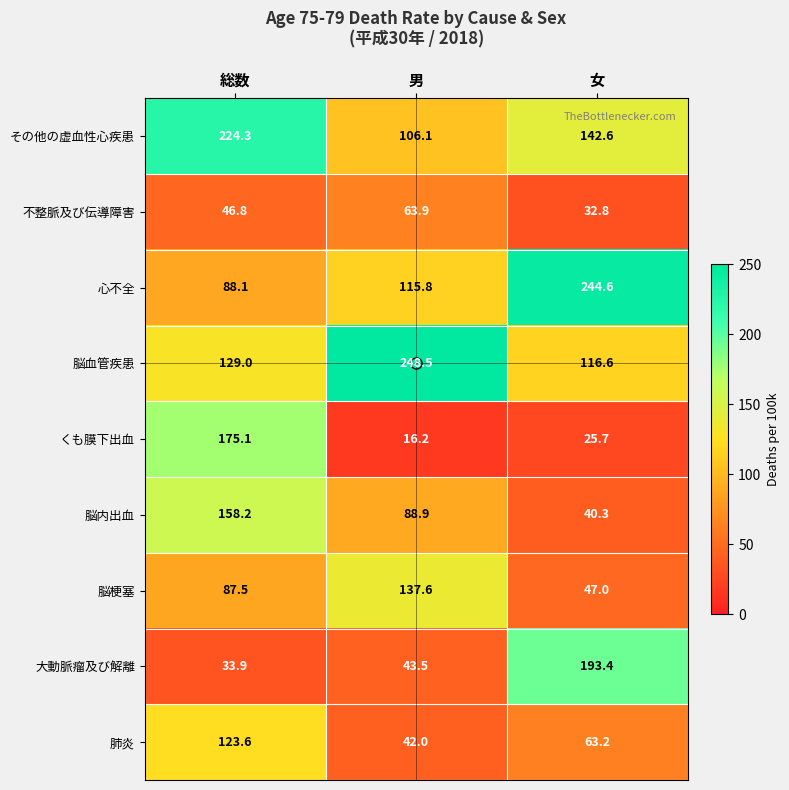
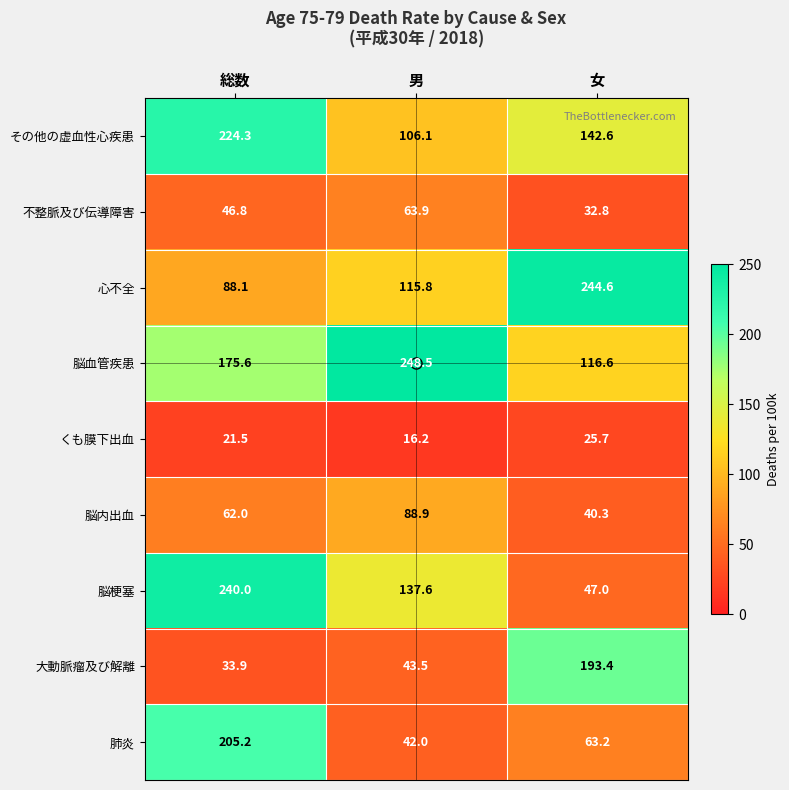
  {
    "その他の虚血性心疾患": {
      "総数": 224.3,
      "男": 106.1
    },
    "不整脈及び伝導障害": {
      "総数": 46.8,
      "男": 63.9,
      "女": 32.8
    },
    "心不全": {
      "総数": 88.1,
      "男": 115.8,
      "女": 244.6
    },
    "脳血管疾患": {
-     "総数": 129.0,
+     "総数": 175.6,
      "女": 116.6
    },
    "くも膜下出血": {
-     "総数": 175.1,
+     "総数": 21.5,
      "男": 16.2,
      "女": 25.7
    },
    "脳内出血": {
-     "総数": 158.2,
+     "総数": 62.0,
      "男": 88.9,
      "女": 40.3
    },
    "脳梗塞": {
-     "総数": 87.5,
+     "総数": 240.0,
      "男": 137.6,
      "女": 47.0
    },
    "大動脈瘤及び解離": {
      "総数": 33.9,
      "男": 43.5,
      "女": 193.4
    },
    "肺炎": {
-     "総数": 123.6,
+     "総数": 205.2,
      "男": 42.0,
      "女": 63.2
    }
  }
